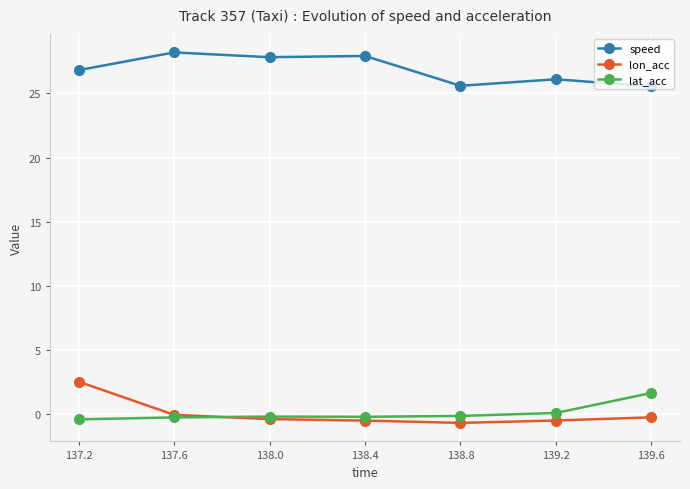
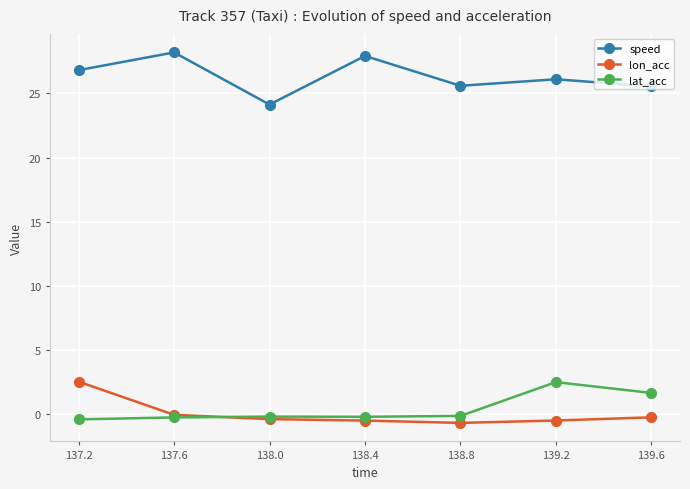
  {
    "speed": {
      "137.2": 26.8,
      "137.6": 28.2,
-     "138.0": 27.8,
+     "138.0": 24.1,
      "138.4": 27.9,
      "138.8": 25.6,
      "139.2": 26.1
    },
    "lon_acc": {
      "137.2": 2.5,
      "137.6": -0.1,
      "138.4": -0.5,
      "138.8": -0.7,
      "139.2": -0.5,
      "139.6": -0.3
    },
    "lat_acc": {
      "137.2": -0.4,
      "137.6": -0.3,
      "138.4": -0.2,
      "138.8": -0.2,
-     "139.2": 0.1,
+     "139.2": 2.5,
      "139.6": 1.6
    }
  }
